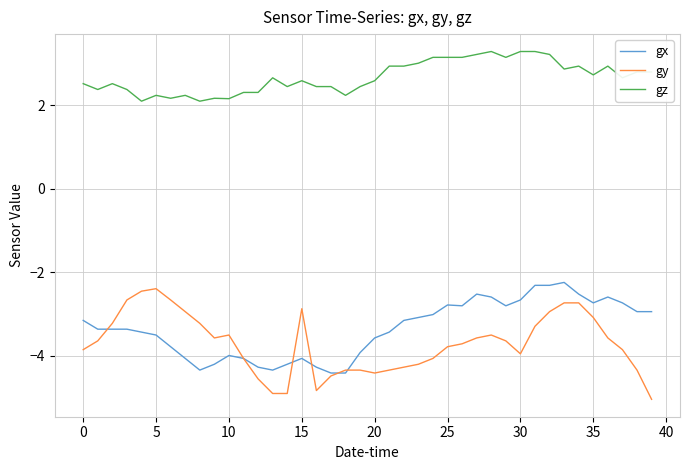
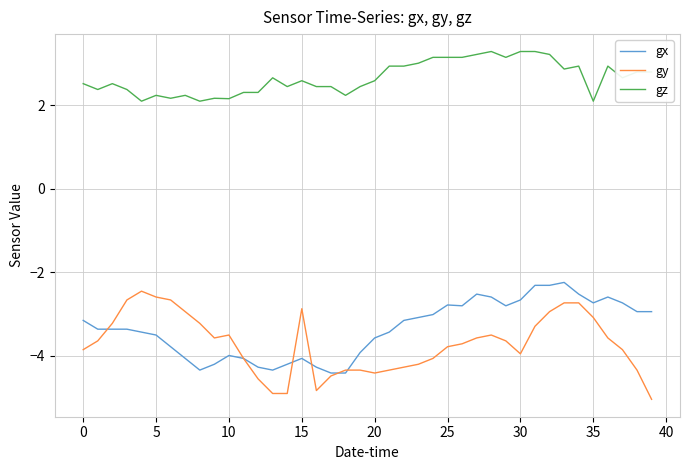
  {
    "gx": {
      "0": -3.2,
      "5": -3.5,
      "10": -4.0,
      "15": -4.1,
      "20": -3.6,
      "25": -2.8,
      "30": -2.7,
      "35": -2.7
    },
    "gy": {
      "0": -3.9,
-     "5": -2.4,
+     "5": -2.6,
      "10": -3.5,
      "15": -2.9,
      "20": -4.4,
      "25": -3.8,
      "30": -4.0,
      "35": -3.1
    },
    "gz": {
      "0": 2.5,
      "5": 2.2,
      "10": 2.2,
      "15": 2.6,
      "20": 2.6,
      "25": 3.2,
      "30": 3.3,
-     "35": 2.7
+     "35": 2.1
    }
  }
